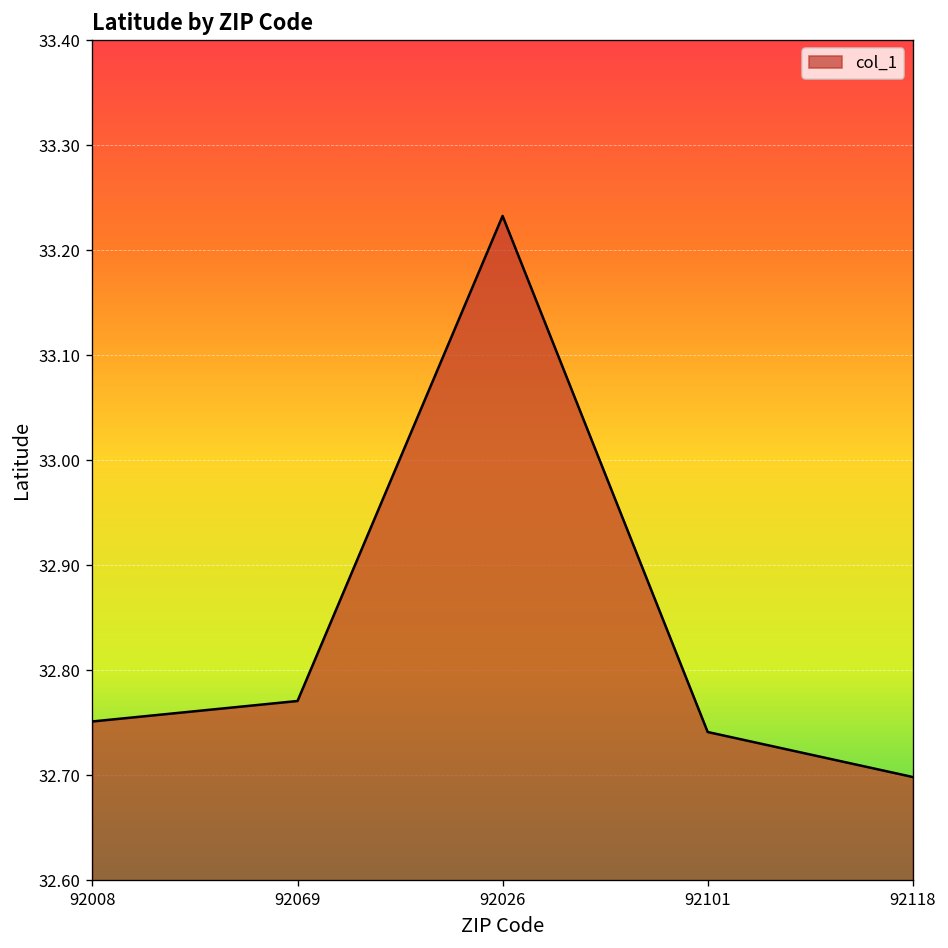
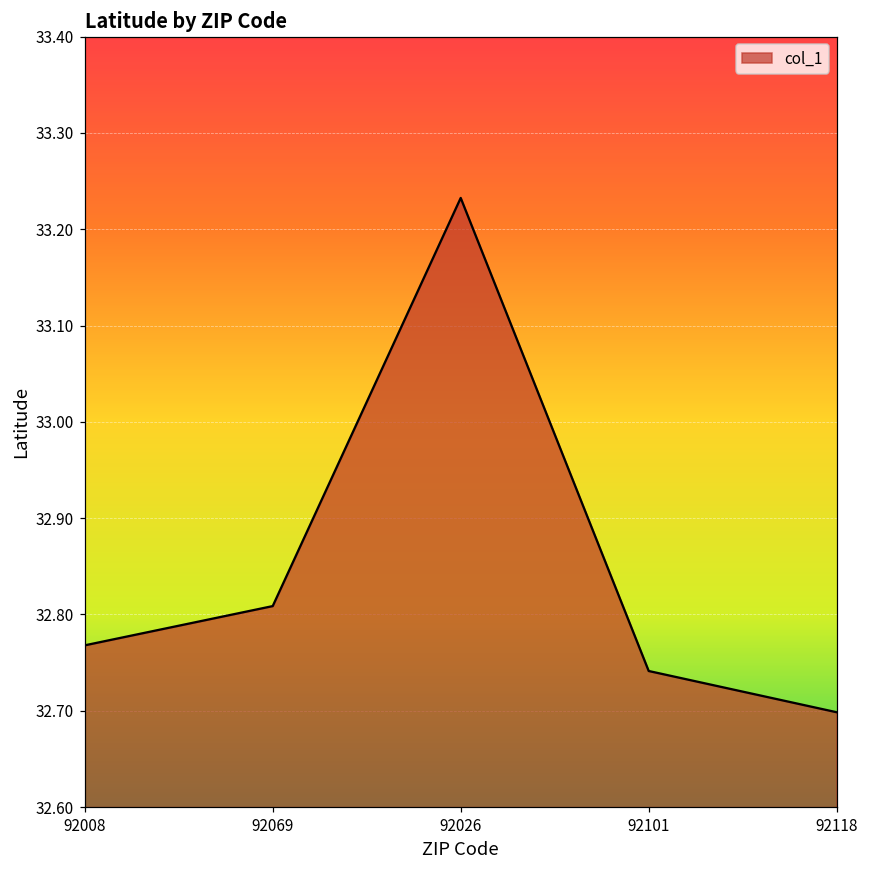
  {
-   "92008": 32.75,
-   "92069": 32.77,
+   "92008": 32.77,
+   "92069": 32.81,
    "92026": 33.23,
    "92101": 32.74,
    "92118": 32.70
  }
